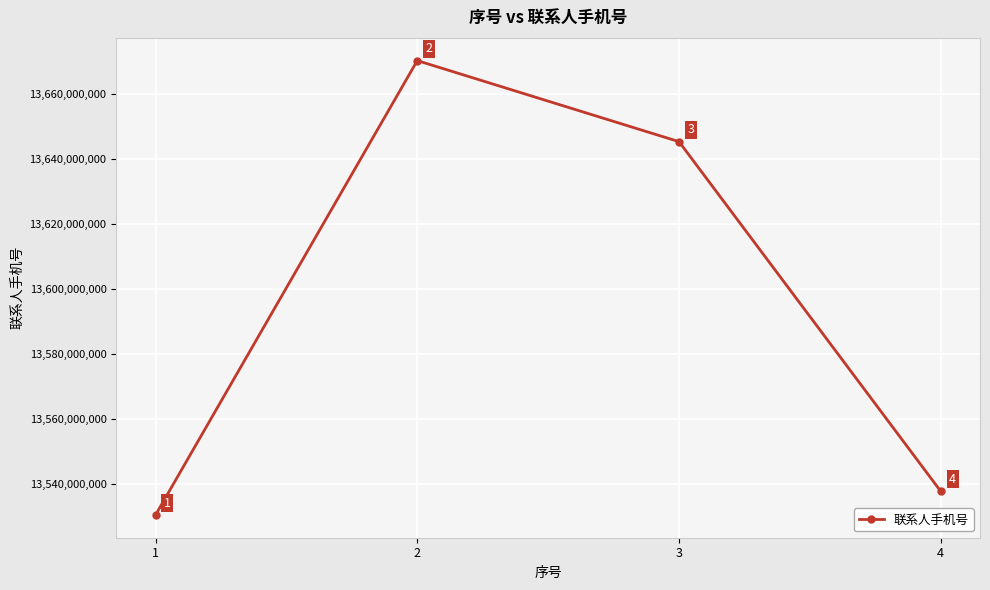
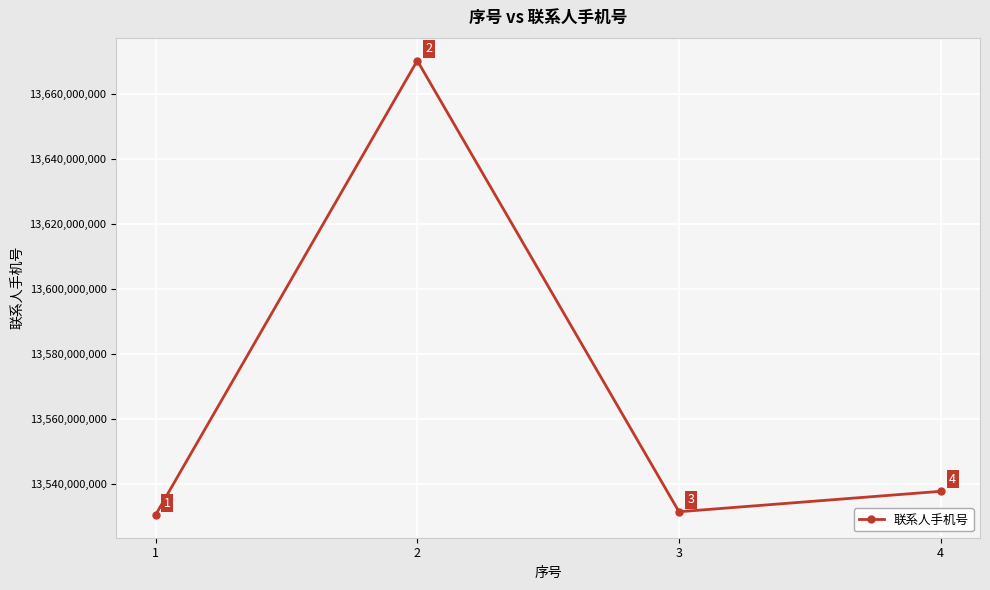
  {
-   "3": "13,645,000,000"
+   "3": "13,531,000,000"
  }
